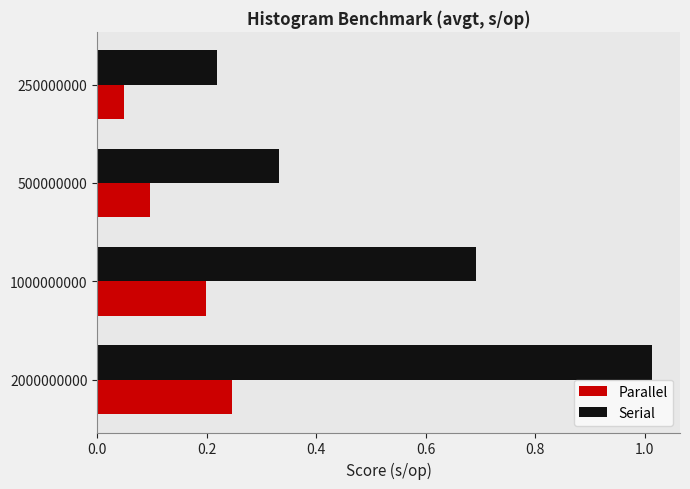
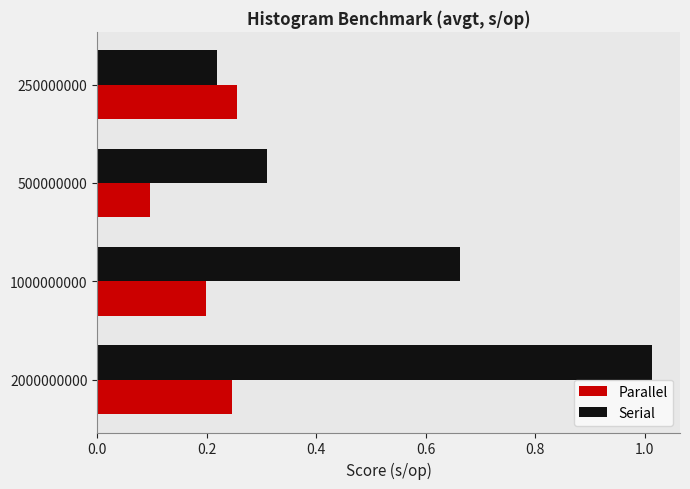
  {
    "Parallel": {
-     "250000000": 0.05,
+     "250000000": 0.26,
      "500000000": 0.10,
      "1000000000": 0.20,
      "2000000000": 0.25
    },
    "Serial": {
      "250000000": 0.22,
-     "500000000": 0.33,
-     "1000000000": 0.69,
+     "500000000": 0.31,
+     "1000000000": 0.66,
      "2000000000": 1.01
    }
  }
